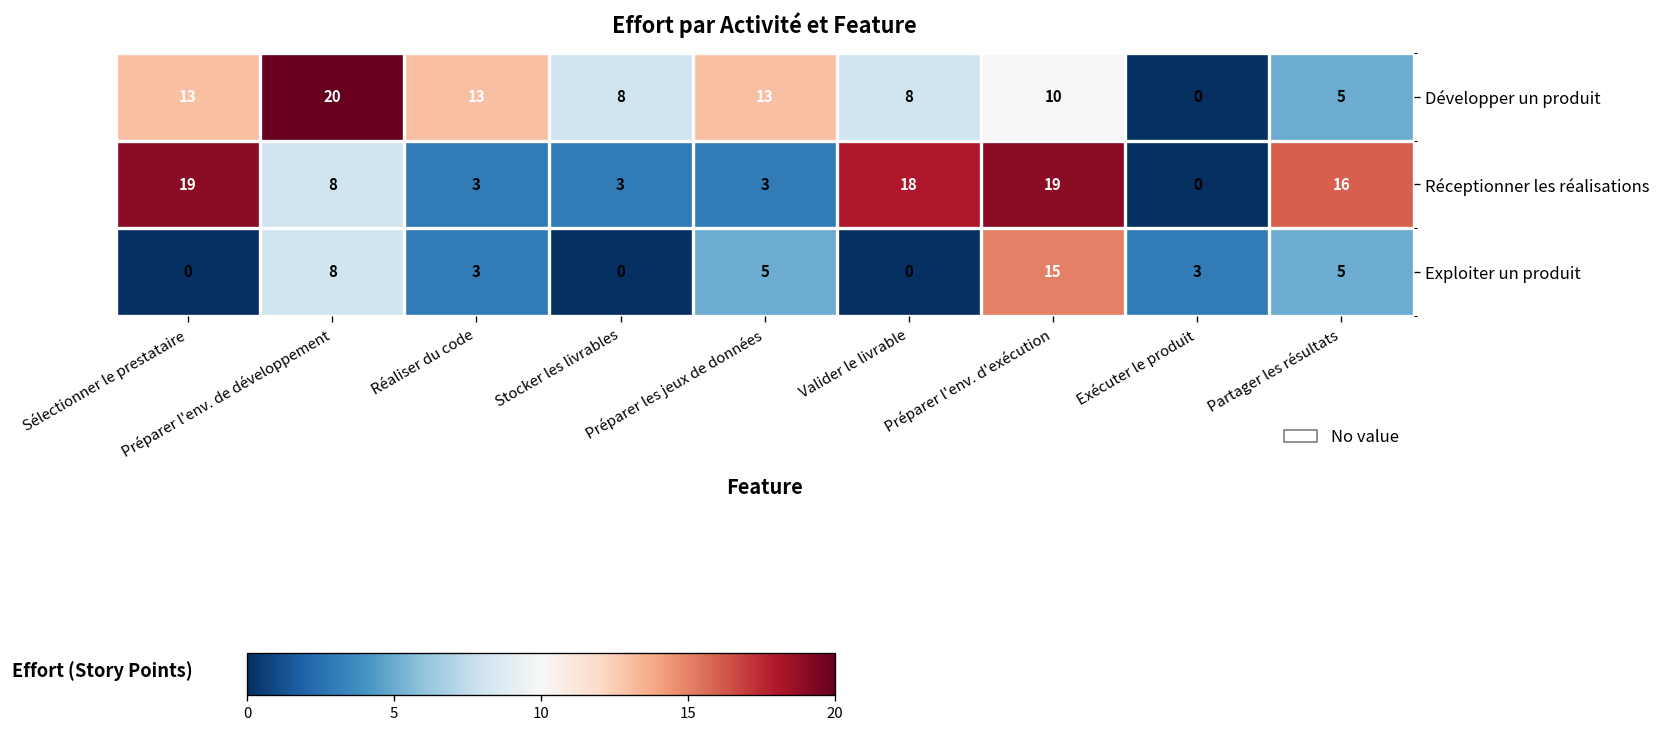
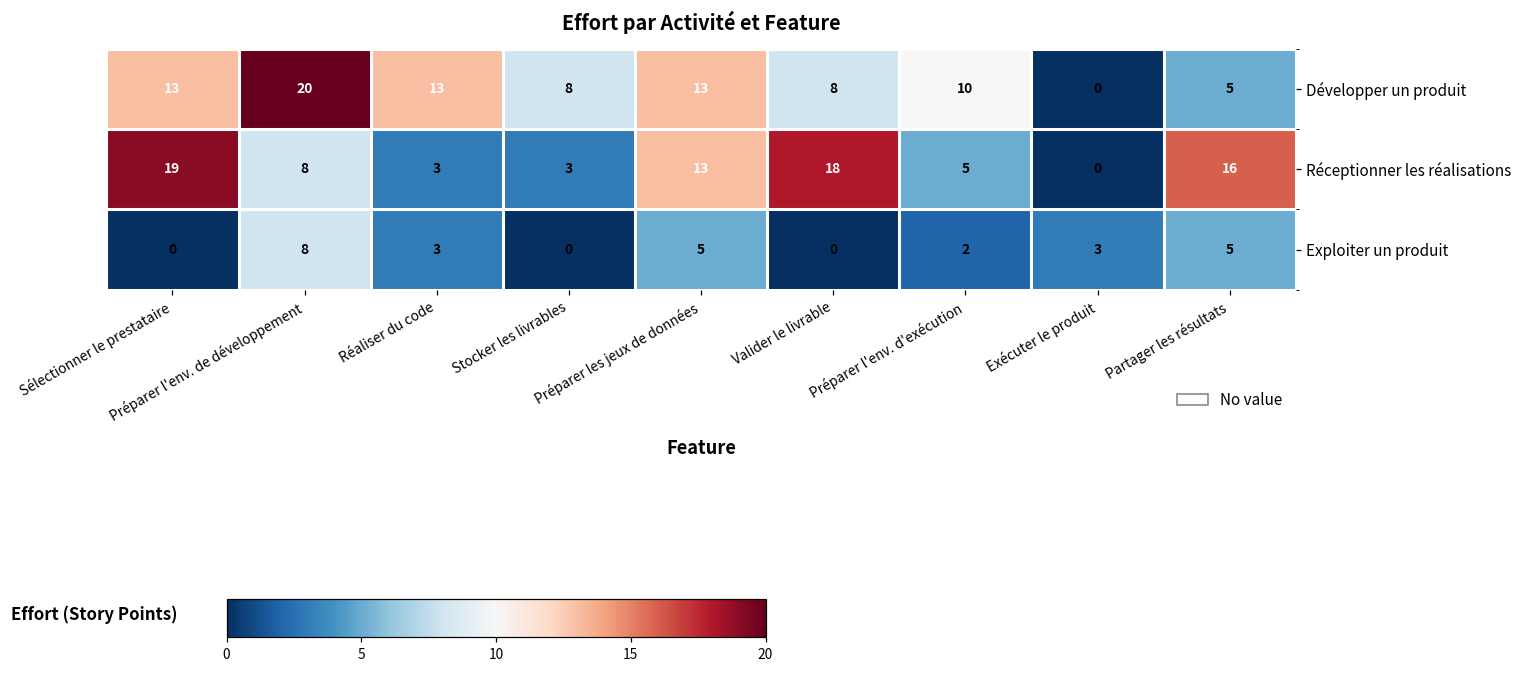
  {
    "Développer un produit": {
      "Sélectionner le prestataire": 13,
      "Préparer l'env. de développement": 20,
      "Réaliser du code": 13,
      "Stocker les livrables": 8,
      "Préparer les jeux de données": 13,
      "Valider le livrable": 8,
      "Préparer l'env. d'exécution": 10,
      "Exécuter le produit": 0,
      "Partager les résultats": 5
    },
    "Réceptionner les réalisations": {
      "Sélectionner le prestataire": 19,
      "Préparer l'env. de développement": 8,
      "Réaliser du code": 3,
      "Stocker les livrables": 3,
-     "Préparer les jeux de données": 3,
+     "Préparer les jeux de données": 13,
      "Valider le livrable": 18,
-     "Préparer l'env. d'exécution": 19,
+     "Préparer l'env. d'exécution": 5,
      "Exécuter le produit": 0,
      "Partager les résultats": 16
    },
    "Exploiter un produit": {
      "Sélectionner le prestataire": 0,
      "Préparer l'env. de développement": 8,
      "Réaliser du code": 3,
      "Stocker les livrables": 0,
      "Préparer les jeux de données": 5,
      "Valider le livrable": 0,
-     "Préparer l'env. d'exécution": 15,
+     "Préparer l'env. d'exécution": 2,
      "Exécuter le produit": 3,
      "Partager les résultats": 5
    }
  }
